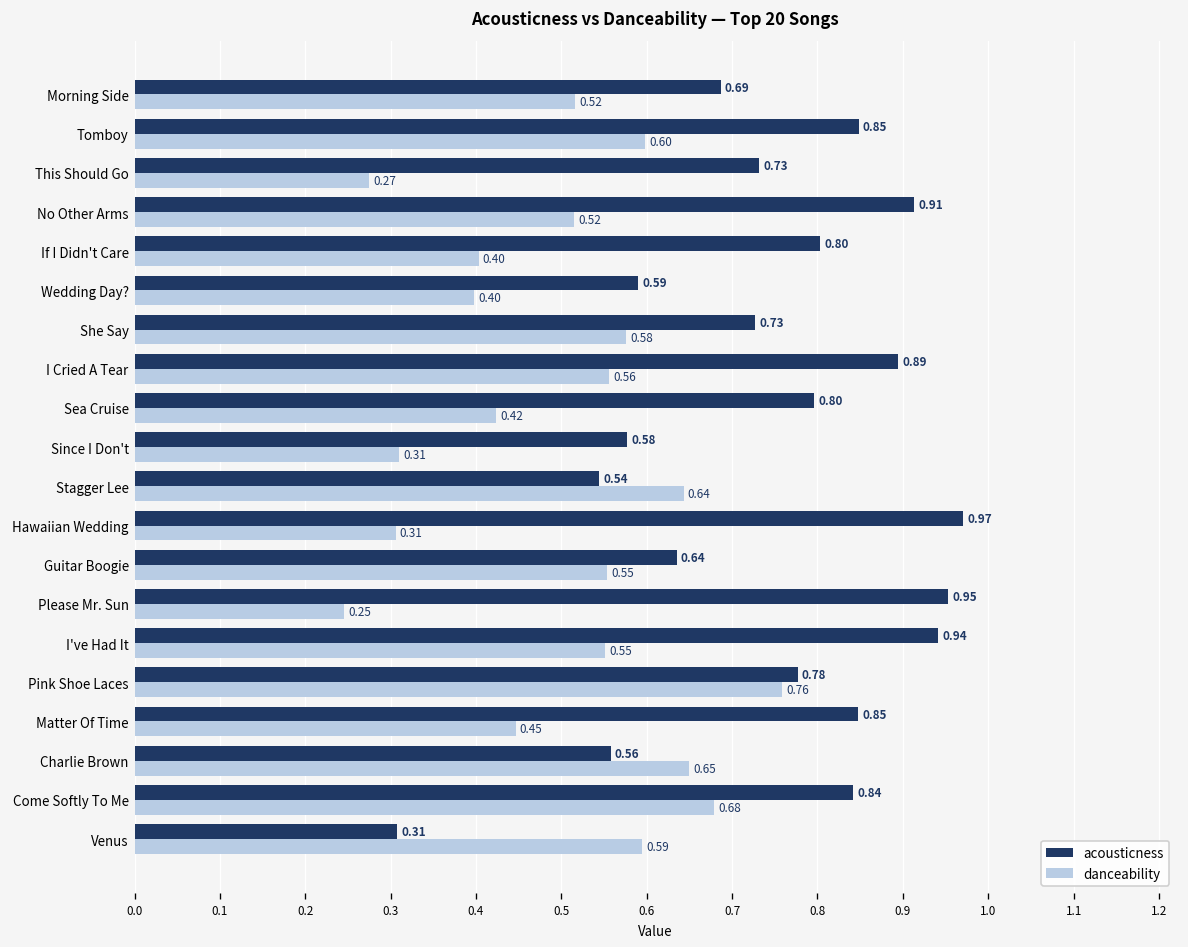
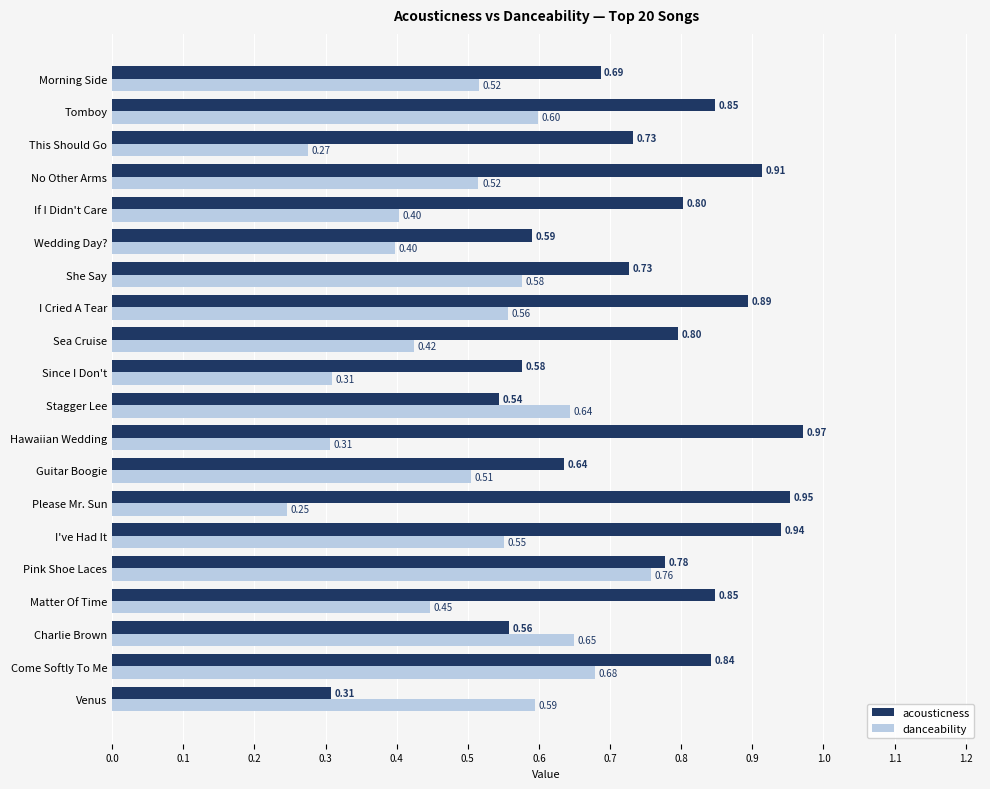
  {
    "acousticness": {
      "Morning Side": 0.69,
      "Tomboy": 0.85,
      "This Should Go": 0.73,
      "No Other Arms": 0.91,
      "If I Didn't Care": 0.80,
      "Wedding Day?": 0.59,
      "She Say": 0.73,
      "I Cried A Tear": 0.89,
      "Sea Cruise": 0.80,
      "Since I Don't": 0.58,
      "Stagger Lee": 0.54,
      "Hawaiian Wedding": 0.97,
      "Guitar Boogie": 0.64,
      "Please Mr. Sun": 0.95,
      "I've Had It": 0.94,
      "Pink Shoe Laces": 0.78,
      "Matter Of Time": 0.85,
      "Charlie Brown": 0.56,
      "Come Softly To Me": 0.84,
      "Venus": 0.31
    },
    "danceability": {
      "Morning Side": 0.52,
      "Tomboy": 0.60,
      "This Should Go": 0.27,
      "No Other Arms": 0.52,
      "If I Didn't Care": 0.40,
      "Wedding Day?": 0.40,
      "She Say": 0.58,
      "I Cried A Tear": 0.56,
      "Sea Cruise": 0.42,
      "Since I Don't": 0.31,
      "Stagger Lee": 0.64,
      "Hawaiian Wedding": 0.31,
-     "Guitar Boogie": 0.55,
+     "Guitar Boogie": 0.51,
      "Please Mr. Sun": 0.25,
      "I've Had It": 0.55,
      "Pink Shoe Laces": 0.76,
      "Matter Of Time": 0.45,
      "Charlie Brown": 0.65,
      "Come Softly To Me": 0.68,
      "Venus": 0.59
    }
  }
